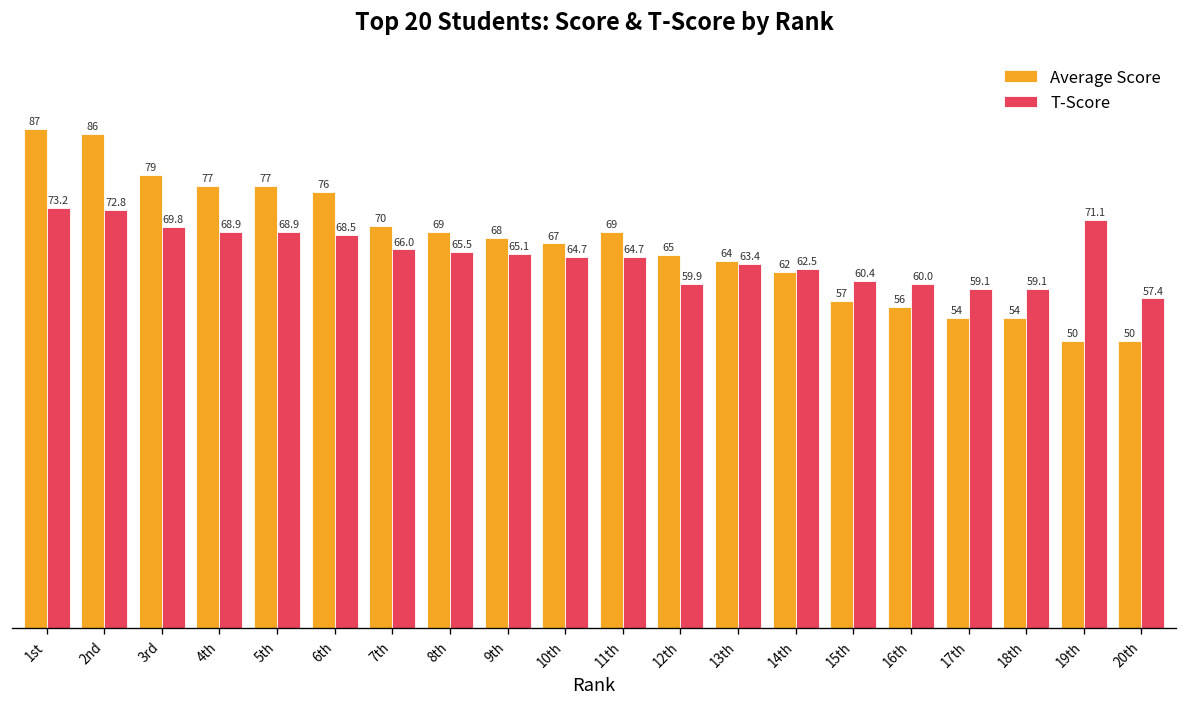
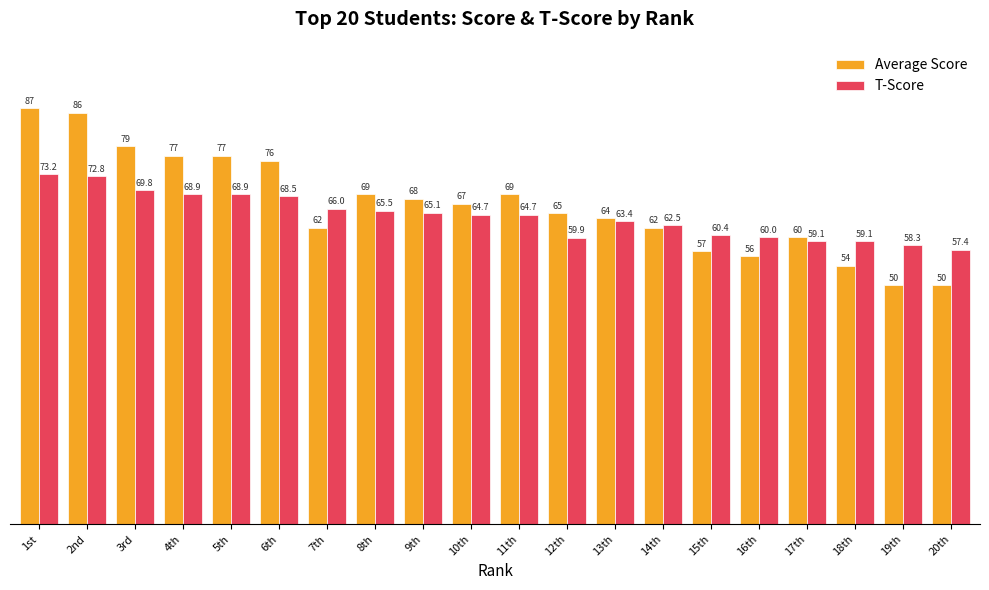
  {
    "Average Score": {
      "1st": 87,
      "2nd": 86,
      "3rd": 79,
      "4th": 77,
      "5th": 77,
      "6th": 76,
-     "7th": 70,
+     "7th": 62,
      "8th": 69,
      "9th": 68,
      "10th": 67,
      "11th": 69,
      "12th": 65,
      "13th": 64,
      "14th": 62,
      "15th": 57,
      "16th": 56,
-     "17th": 54,
+     "17th": 60,
      "18th": 54,
      "19th": 50,
      "20th": 50
    },
    "T-Score": {
      "1st": 73.2,
      "2nd": 72.8,
      "3rd": 69.8,
      "4th": 68.9,
      "5th": 68.9,
      "6th": 68.5,
      "7th": 66.0,
      "8th": 65.5,
      "9th": 65.1,
      "10th": 64.7,
      "11th": 64.7,
      "12th": 59.9,
      "13th": 63.4,
      "14th": 62.5,
      "15th": 60.4,
      "16th": 60.0,
      "17th": 59.1,
      "18th": 59.1,
-     "19th": 71.1,
+     "19th": 58.3,
      "20th": 57.4
    }
  }
